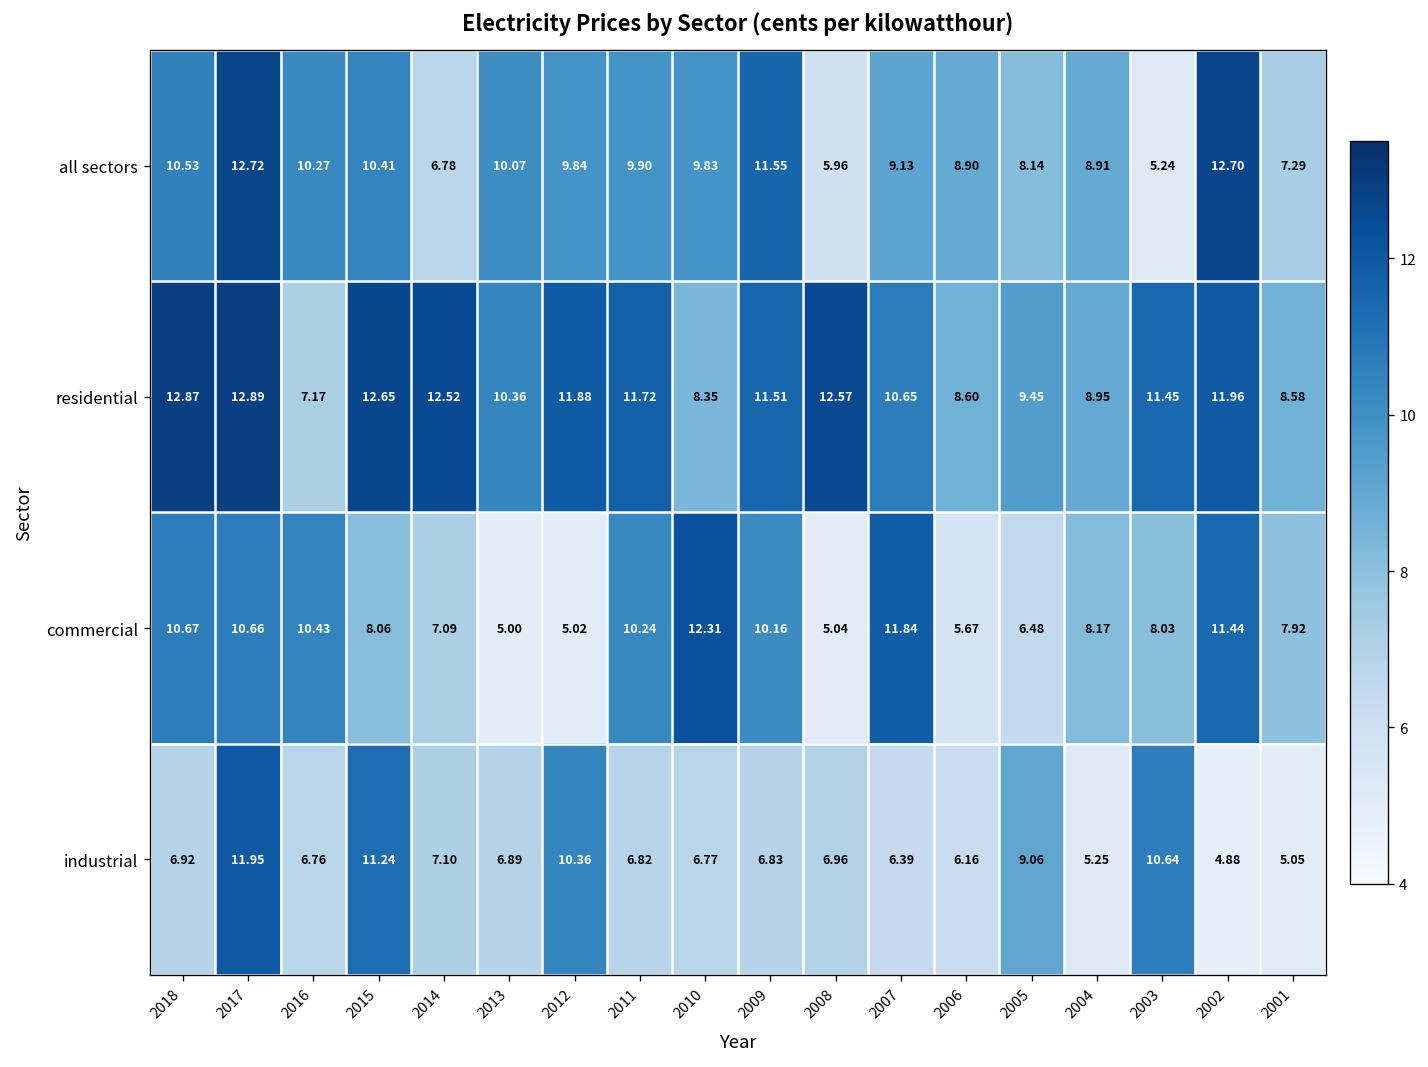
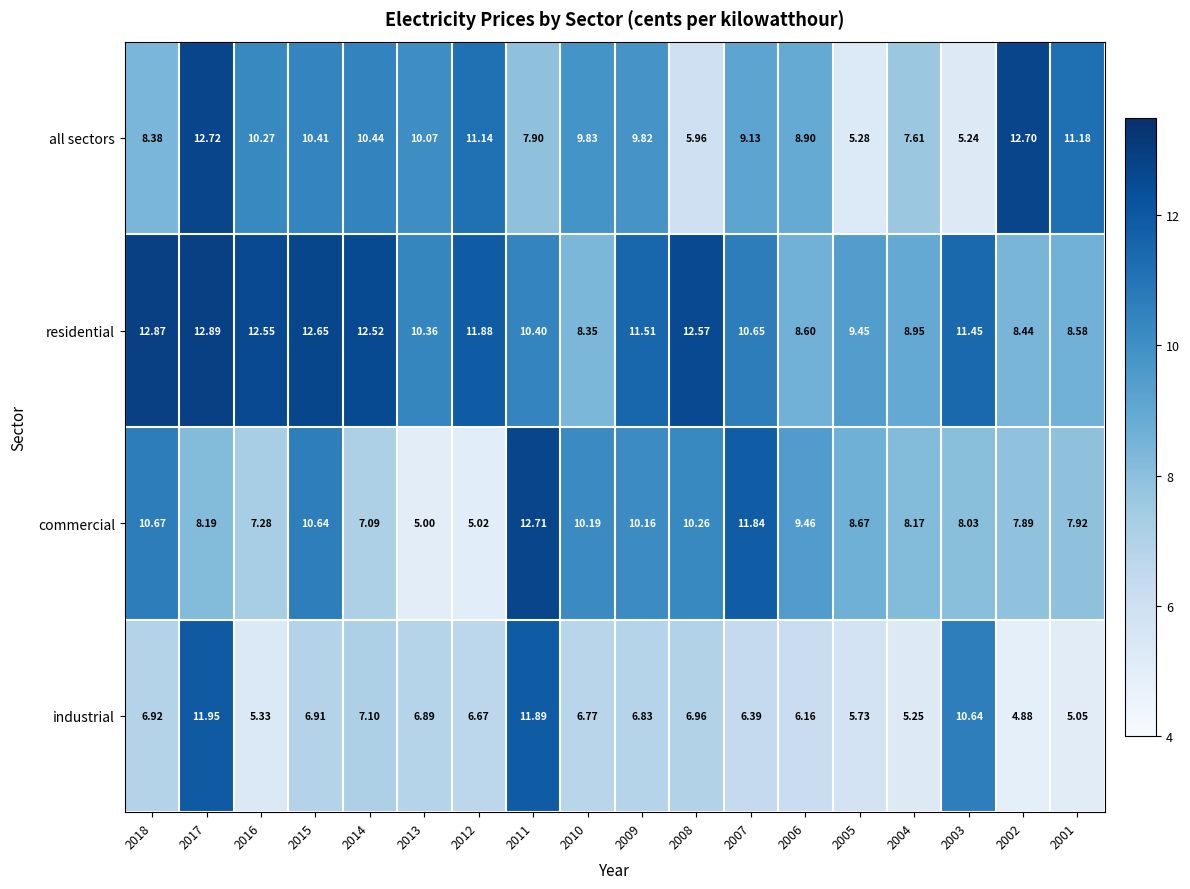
  {
    "all sectors": {
-     "2018": 10.53,
+     "2018": 8.38,
      "2017": 12.72,
      "2016": 10.27,
      "2015": 10.41,
-     "2014": 6.78,
+     "2014": 10.44,
      "2013": 10.07,
-     "2012": 9.84,
-     "2011": 9.90,
+     "2012": 11.14,
+     "2011": 7.90,
      "2010": 9.83,
-     "2009": 11.55,
+     "2009": 9.82,
      "2008": 5.96,
      "2007": 9.13,
      "2006": 8.90,
-     "2005": 8.14,
-     "2004": 8.91,
+     "2005": 5.28,
+     "2004": 7.61,
      "2003": 5.24,
      "2002": 12.70,
-     "2001": 7.29
+     "2001": 11.18
    },
    "residential": {
      "2018": 12.87,
      "2017": 12.89,
-     "2016": 7.17,
+     "2016": 12.55,
      "2015": 12.65,
      "2014": 12.52,
      "2013": 10.36,
      "2012": 11.88,
-     "2011": 11.72,
+     "2011": 10.40,
      "2010": 8.35,
      "2009": 11.51,
      "2008": 12.57,
      "2007": 10.65,
      "2006": 8.60,
      "2005": 9.45,
      "2004": 8.95,
      "2003": 11.45,
-     "2002": 11.96,
+     "2002": 8.44,
      "2001": 8.58
    },
    "commercial": {
      "2018": 10.67,
-     "2017": 10.66,
-     "2016": 10.43,
-     "2015": 8.06,
+     "2017": 8.19,
+     "2016": 7.28,
+     "2015": 10.64,
      "2014": 7.09,
      "2013": 5.00,
      "2012": 5.02,
-     "2011": 10.24,
-     "2010": 12.31,
+     "2011": 12.71,
+     "2010": 10.19,
      "2009": 10.16,
-     "2008": 5.04,
+     "2008": 10.26,
      "2007": 11.84,
-     "2006": 5.67,
-     "2005": 6.48,
+     "2006": 9.46,
+     "2005": 8.67,
      "2004": 8.17,
      "2003": 8.03,
-     "2002": 11.44,
+     "2002": 7.89,
      "2001": 7.92
    },
    "industrial": {
      "2018": 6.92,
      "2017": 11.95,
-     "2016": 6.76,
-     "2015": 11.24,
+     "2016": 5.33,
+     "2015": 6.91,
      "2014": 7.10,
      "2013": 6.89,
-     "2012": 10.36,
-     "2011": 6.82,
+     "2012": 6.67,
+     "2011": 11.89,
      "2010": 6.77,
      "2009": 6.83,
      "2008": 6.96,
      "2007": 6.39,
      "2006": 6.16,
-     "2005": 9.06,
+     "2005": 5.73,
      "2004": 5.25,
      "2003": 10.64,
      "2002": 4.88,
      "2001": 5.05
    }
  }
